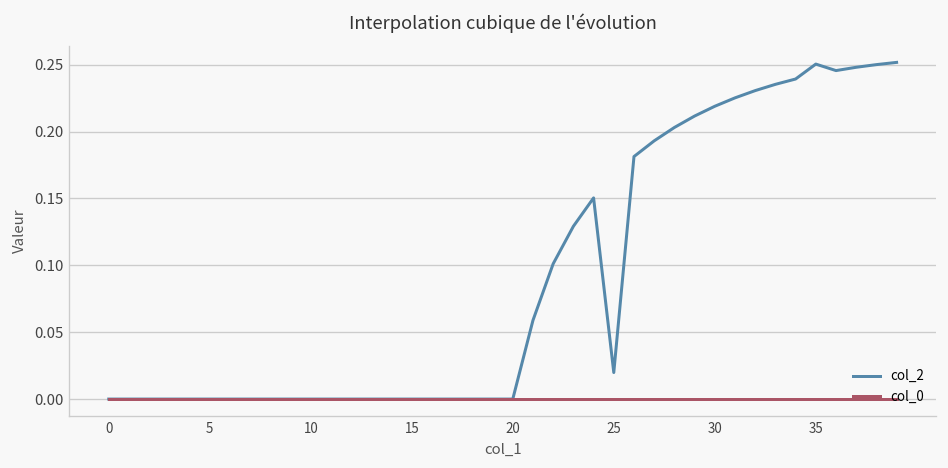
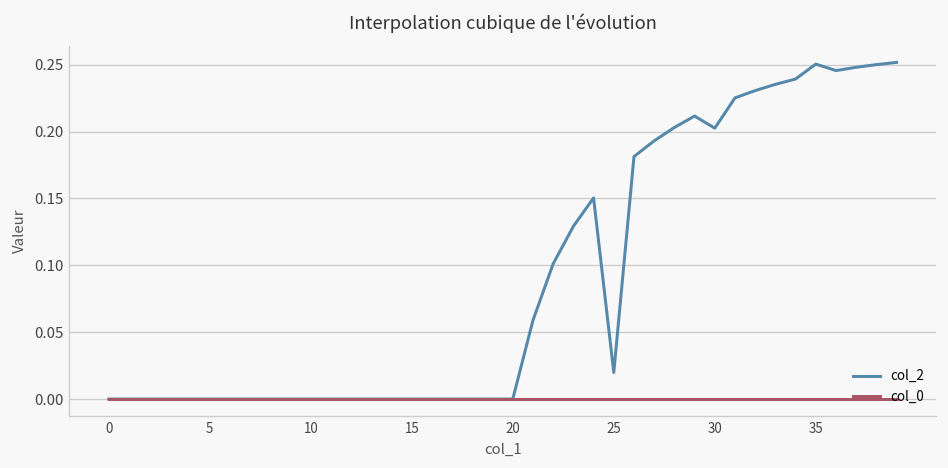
  {
    "col_2": {
      "25": 0.020,
-     "30": 0.219,
+     "30": 0.202,
      "35": 0.250
    },
    "col_0": {
      "25": 0.000,
      "30": 0.000,
      "35": 0.000
    }
  }
